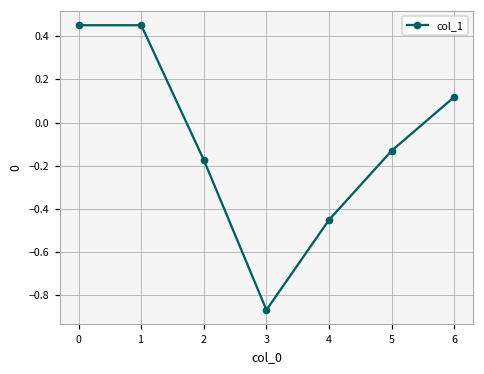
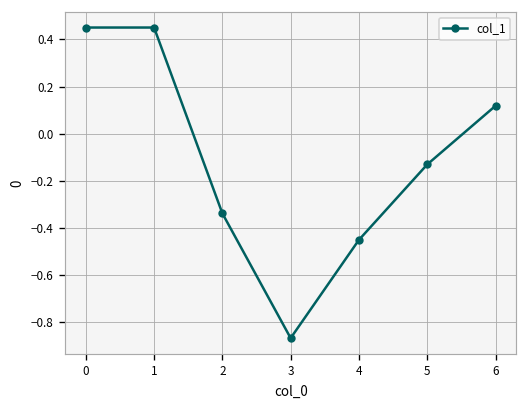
  {
    "0": 0.45,
    "1": 0.45,
-   "2": -0.17,
+   "2": -0.34,
    "3": -0.87,
    "4": -0.45,
    "5": -0.13,
    "6": 0.12
  }
